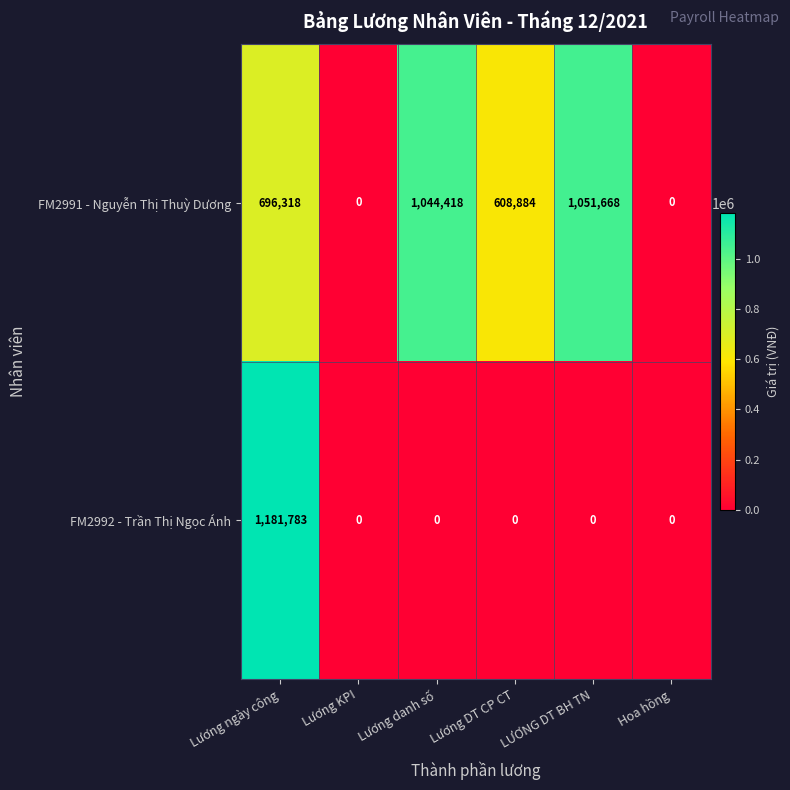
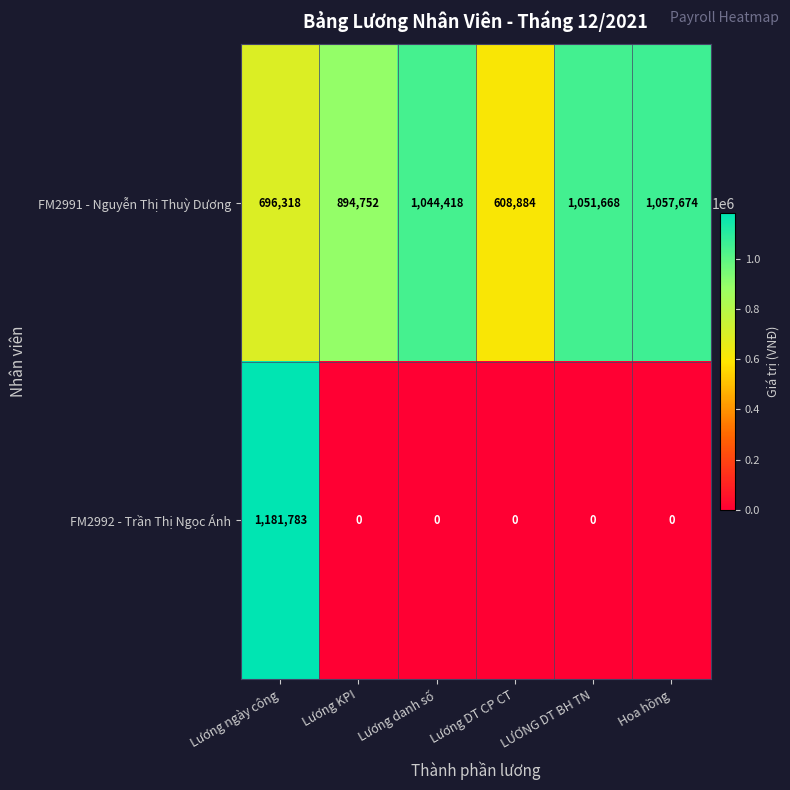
  {
    "FM2991 - Nguyễn Thị Thuỳ Dương": {
      "Lương ngày công": "696,318",
-     "Lương KPI": "0",
+     "Lương KPI": "894,752",
      "Lương danh số": "1,044,418",
      "Lương DT CP CT": "608,884",
      "LƯƠNG DT BH TN": "1,051,668",
-     "Hoa hồng": "0"
+     "Hoa hồng": "1,057,674"
    },
    "FM2992 - Trần Thị Ngọc Ánh": {
      "Lương ngày công": "1,181,783",
      "Lương KPI": "0",
      "Lương danh số": "0",
      "Lương DT CP CT": "0",
      "LƯƠNG DT BH TN": "0",
      "Hoa hồng": "0"
    }
  }
